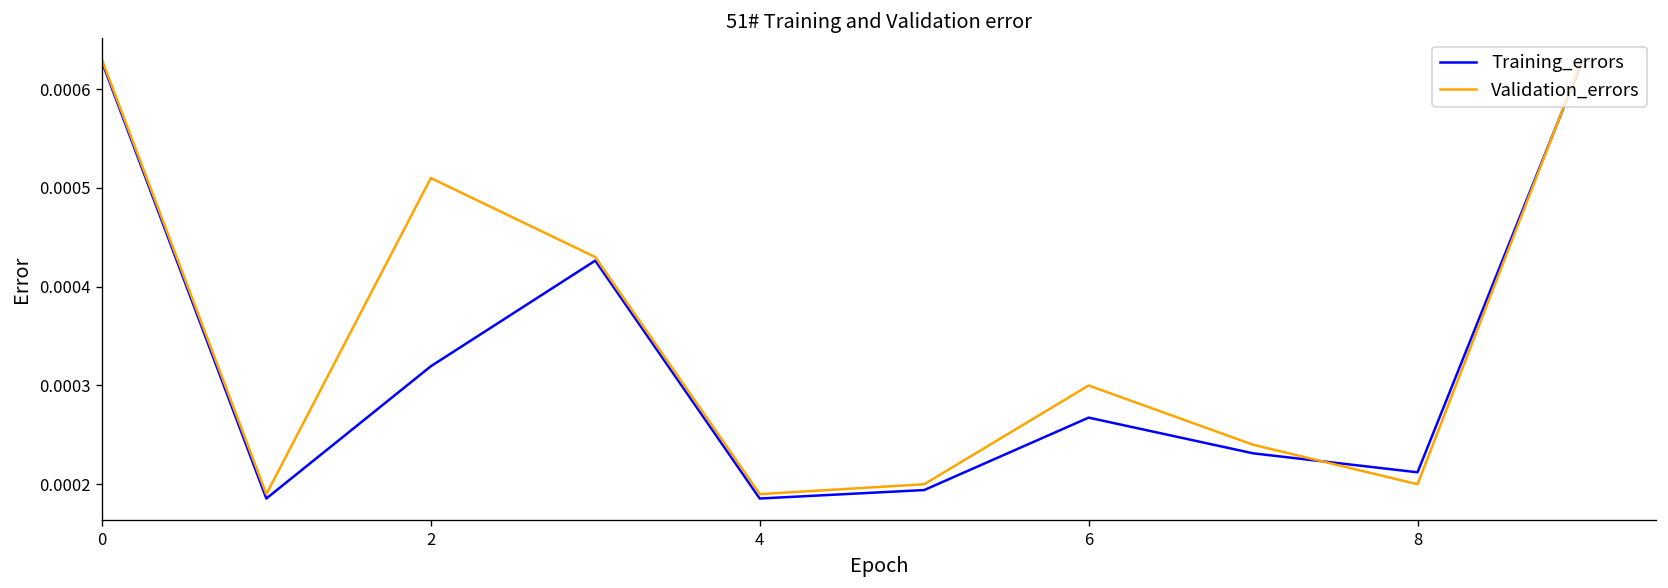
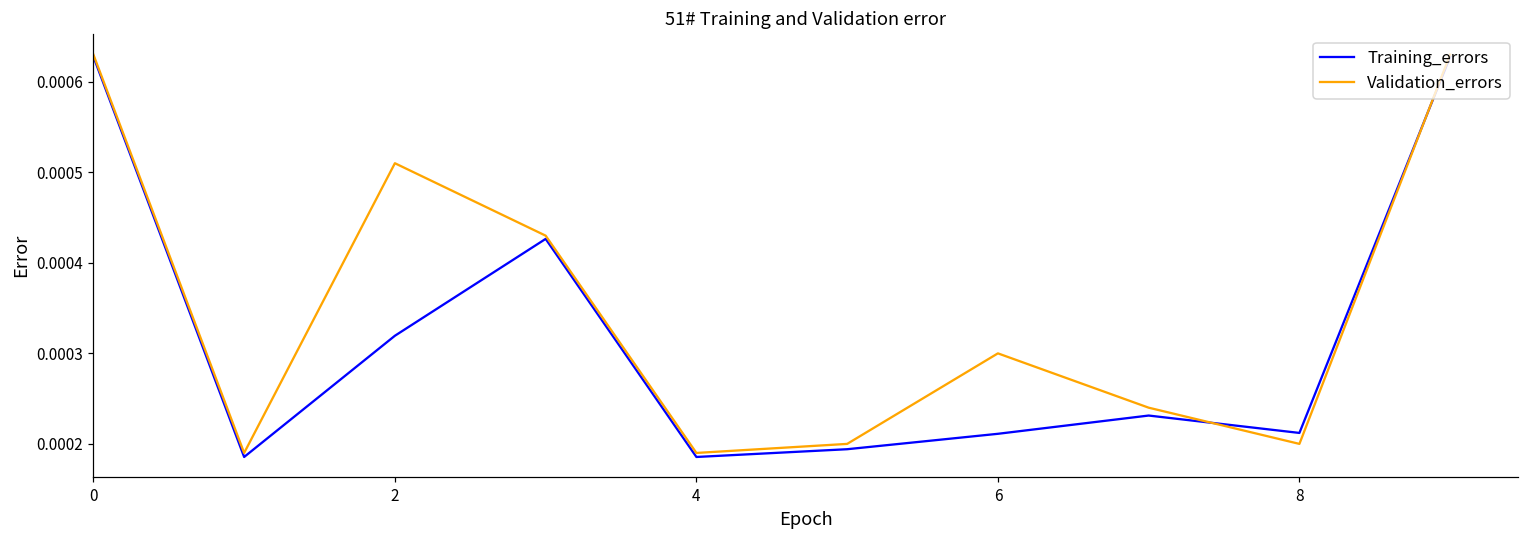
  {
    "Training_errors": {
      "2": 0.00032,
      "4": 0.00019,
-     "6": 0.00027,
+     "6": 0.00021,
      "8": 0.00021
    },
    "Validation_errors": {
      "2": 0.00051,
      "4": 0.00019,
      "6": 0.00030,
      "8": 0.00020
    }
  }
